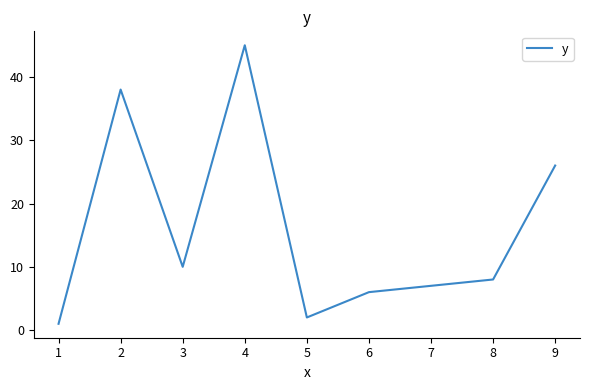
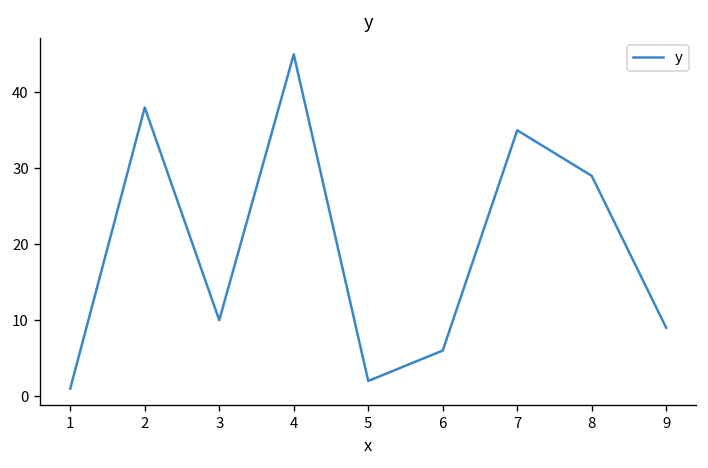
  {
    "1": 1,
    "2": 38,
    "3": 10,
    "4": 45,
    "5": 2,
    "6": 6,
-   "7": 7,
-   "8": 8,
-   "9": 26
+   "7": 35,
+   "8": 29,
+   "9": 9
  }
